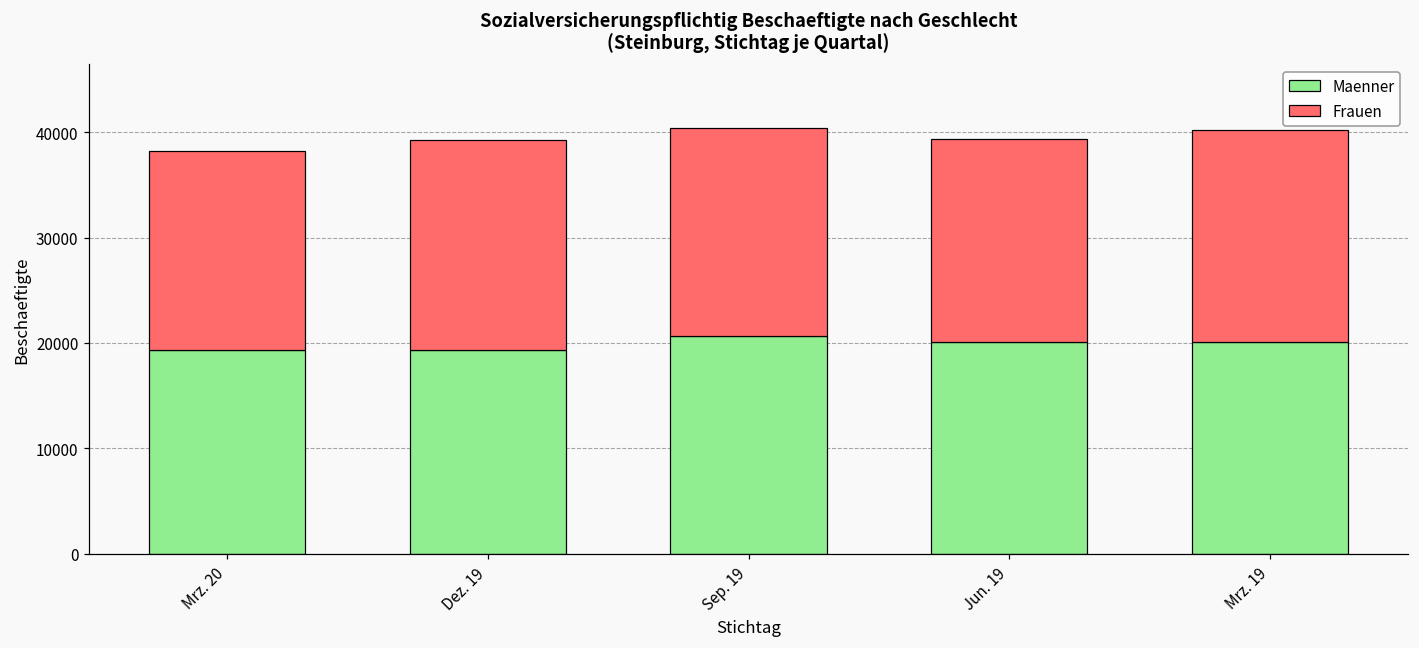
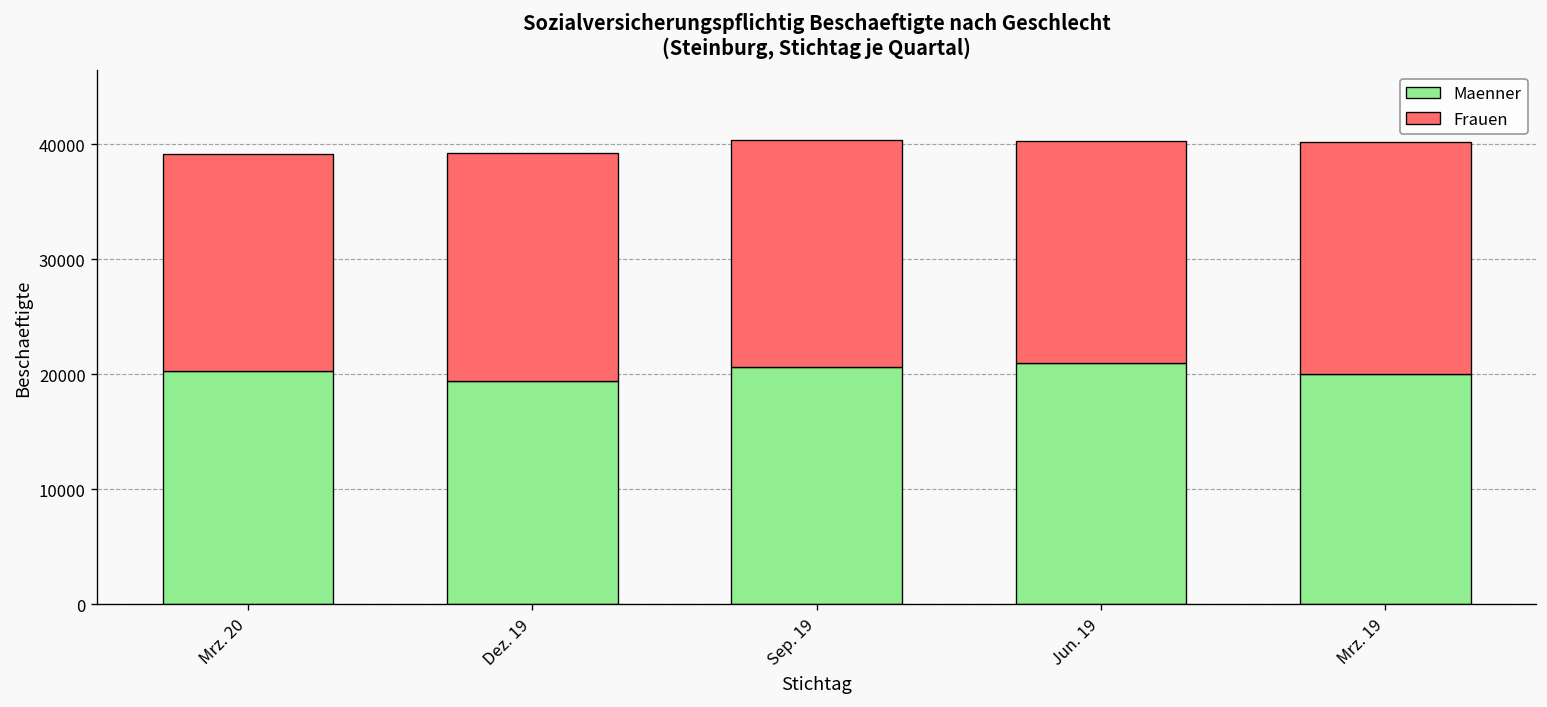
  {
    "Maenner": {
-     "Mrz. 20": 19000,
+     "Mrz. 20": 20000,
      "Dez. 19": 19000,
      "Sep. 19": 21000,
-     "Jun. 19": 20000,
+     "Jun. 19": 21000,
      "Mrz. 19": 20000
    },
    "Frauen": {
      "Mrz. 20": 19000,
      "Dez. 19": 20000,
      "Sep. 19": 20000,
      "Jun. 19": 19000,
      "Mrz. 19": 20000
    }
  }
